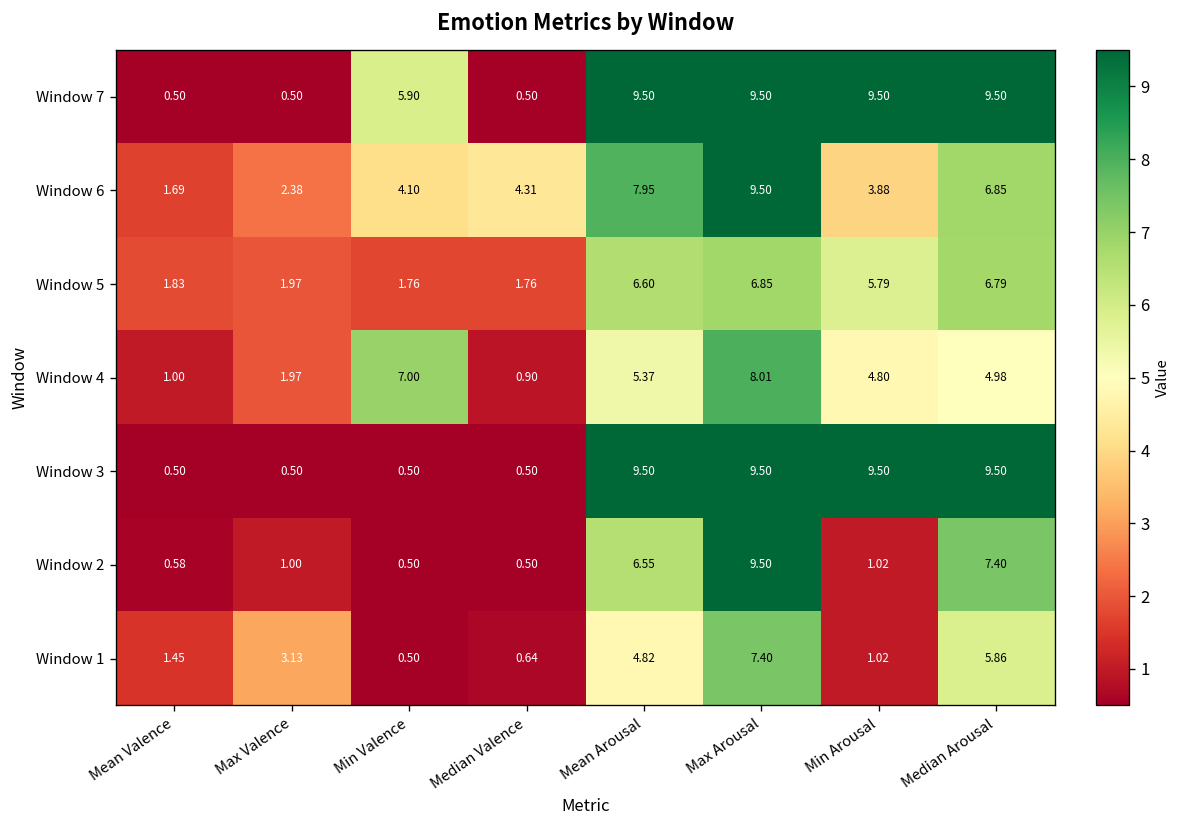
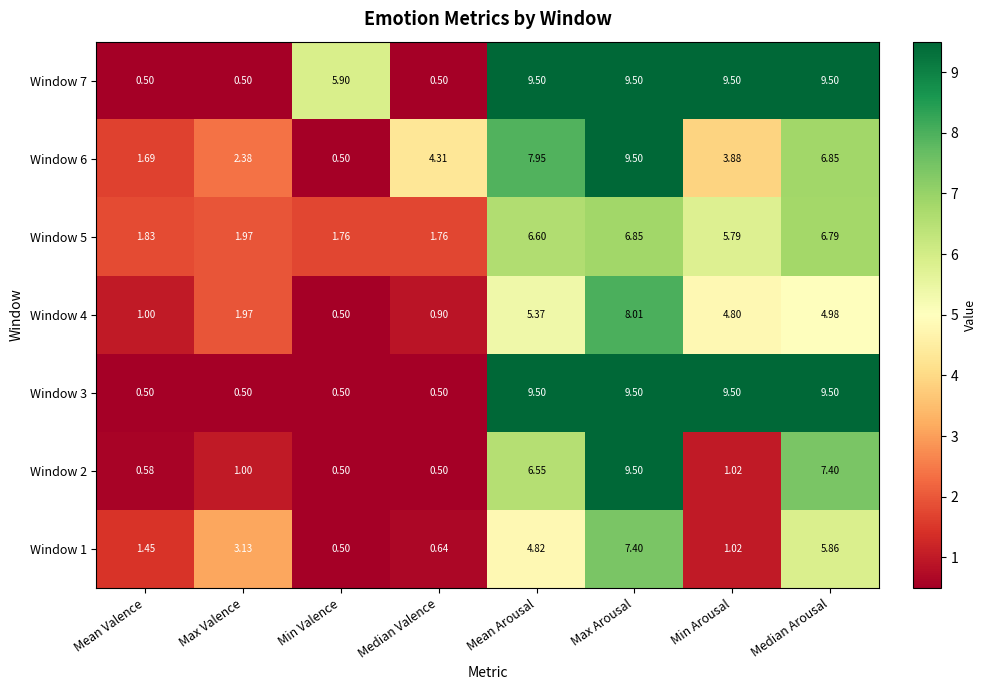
  {
    "Window 7": {
      "Mean Valence": 0.50,
      "Max Valence": 0.50,
      "Min Valence": 5.90,
      "Median Valence": 0.50,
      "Mean Arousal": 9.50,
      "Max Arousal": 9.50,
      "Min Arousal": 9.50,
      "Median Arousal": 9.50
    },
    "Window 6": {
      "Mean Valence": 1.69,
      "Max Valence": 2.38,
-     "Min Valence": 4.10,
+     "Min Valence": 0.50,
      "Median Valence": 4.31,
      "Mean Arousal": 7.95,
      "Max Arousal": 9.50,
      "Min Arousal": 3.88,
      "Median Arousal": 6.85
    },
    "Window 5": {
      "Mean Valence": 1.83,
      "Max Valence": 1.97,
      "Min Valence": 1.76,
      "Median Valence": 1.76,
      "Mean Arousal": 6.60,
      "Max Arousal": 6.85,
      "Min Arousal": 5.79,
      "Median Arousal": 6.79
    },
    "Window 4": {
      "Mean Valence": 1.00,
      "Max Valence": 1.97,
-     "Min Valence": 7.00,
+     "Min Valence": 0.50,
      "Median Valence": 0.90,
      "Mean Arousal": 5.37,
      "Max Arousal": 8.01,
      "Min Arousal": 4.80,
      "Median Arousal": 4.98
    },
    "Window 3": {
      "Mean Valence": 0.50,
      "Max Valence": 0.50,
      "Min Valence": 0.50,
      "Median Valence": 0.50,
      "Mean Arousal": 9.50,
      "Max Arousal": 9.50,
      "Min Arousal": 9.50,
      "Median Arousal": 9.50
    },
    "Window 2": {
      "Mean Valence": 0.58,
      "Max Valence": 1.00,
      "Min Valence": 0.50,
      "Median Valence": 0.50,
      "Mean Arousal": 6.55,
      "Max Arousal": 9.50,
      "Min Arousal": 1.02,
      "Median Arousal": 7.40
    },
    "Window 1": {
      "Mean Valence": 1.45,
      "Max Valence": 3.13,
      "Min Valence": 0.50,
      "Median Valence": 0.64,
      "Mean Arousal": 4.82,
      "Max Arousal": 7.40,
      "Min Arousal": 1.02,
      "Median Arousal": 5.86
    }
  }
